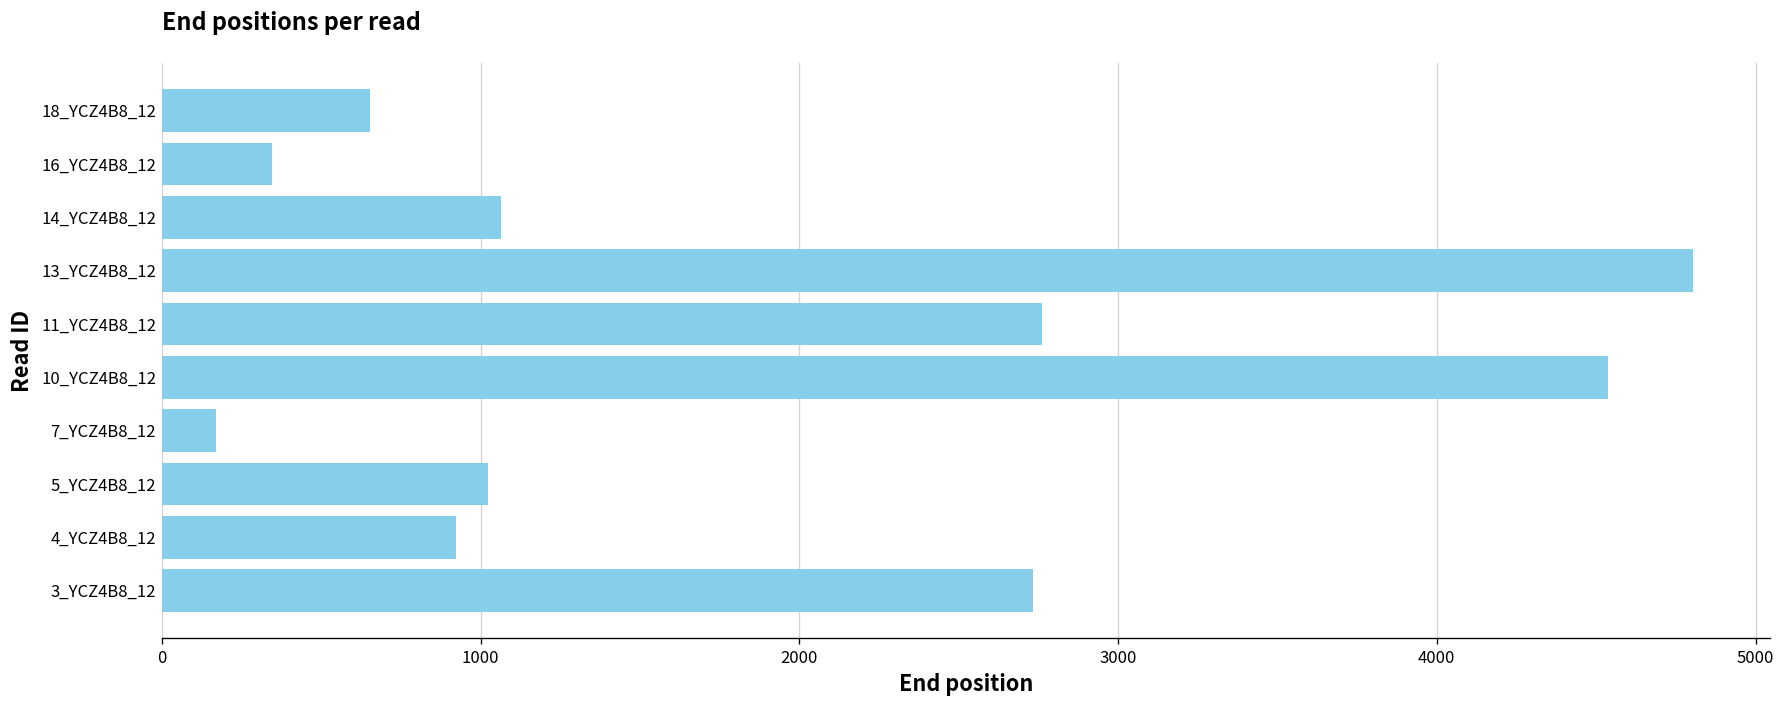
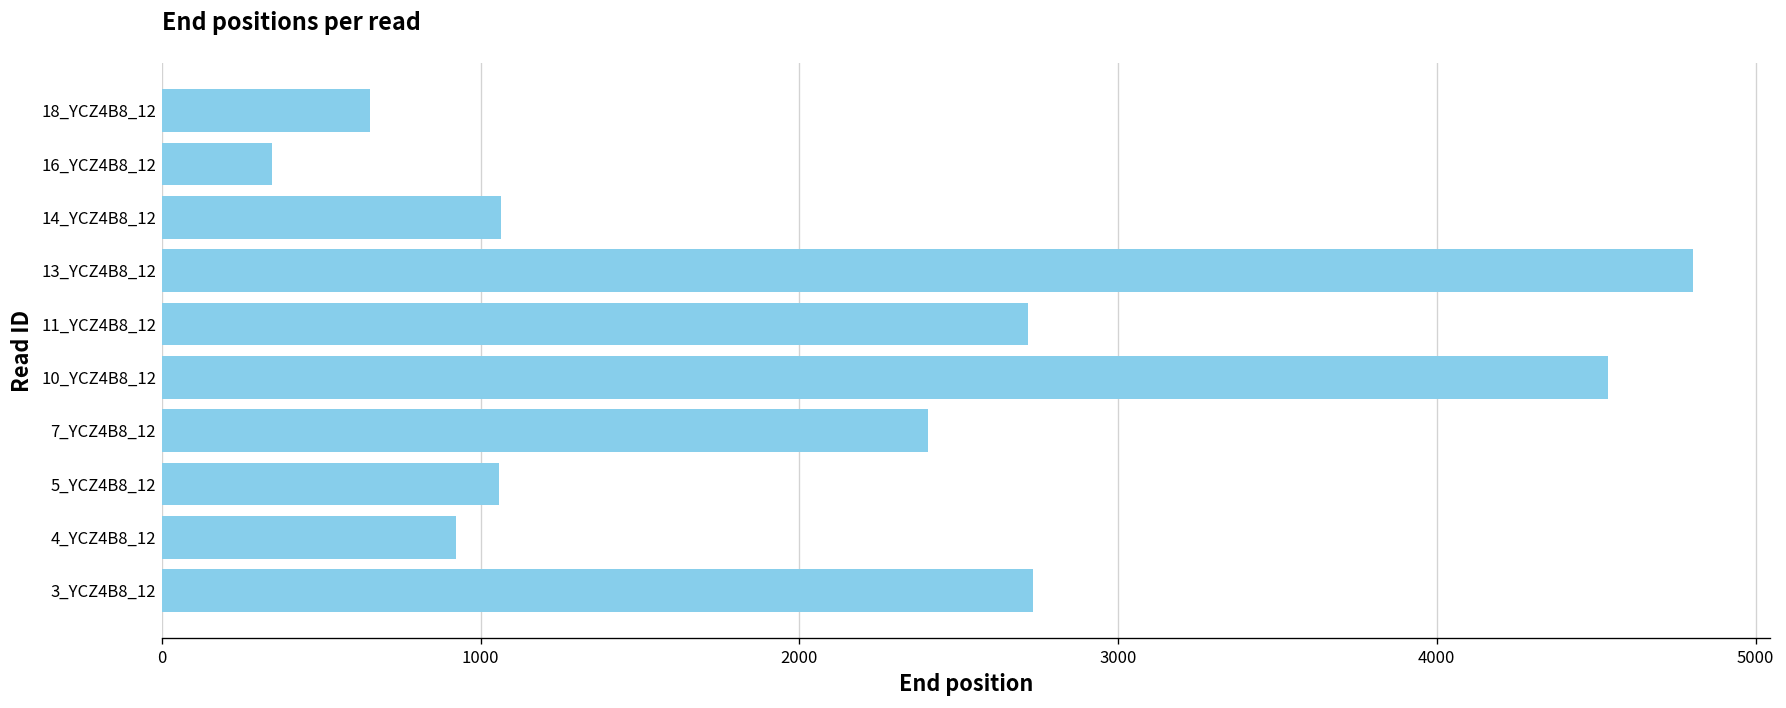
  {
    "18_YCZ4B8_12": 650,
    "16_YCZ4B8_12": 350,
    "14_YCZ4B8_12": 1070,
    "13_YCZ4B8_12": 4800,
-   "11_YCZ4B8_12": 2760,
+   "11_YCZ4B8_12": 2720,
    "10_YCZ4B8_12": 4540,
-   "7_YCZ4B8_12": 170,
-   "5_YCZ4B8_12": 1020,
+   "7_YCZ4B8_12": 2410,
+   "5_YCZ4B8_12": 1060,
    "4_YCZ4B8_12": 920,
    "3_YCZ4B8_12": 2730
  }
